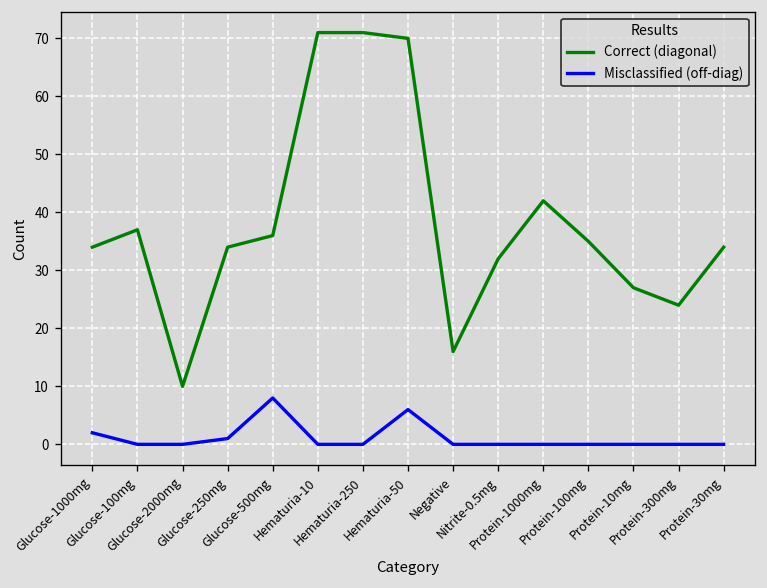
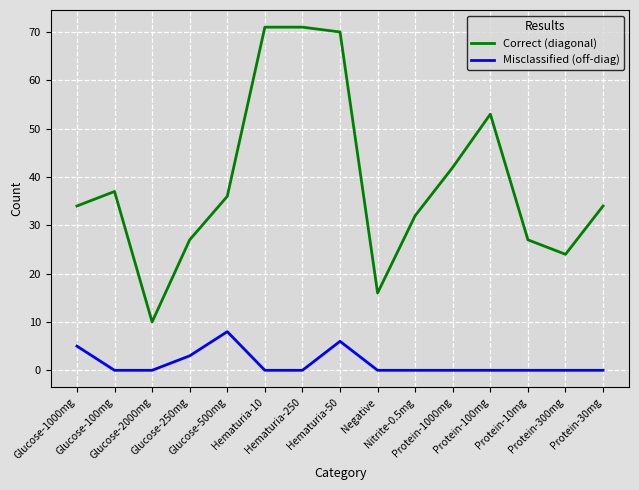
  {
    "Correct (diagonal)": {
      "Glucose-1000mg": 34,
      "Glucose-100mg": 37,
      "Glucose-2000mg": 10,
-     "Glucose-250mg": 34,
+     "Glucose-250mg": 27,
      "Glucose-500mg": 36,
      "Hematuria-10": 71,
      "Hematuria-250": 71,
      "Hematuria-50": 70,
      "Negative": 16,
      "Nitrite-0.5mg": 32,
      "Protein-1000mg": 42,
-     "Protein-100mg": 35,
+     "Protein-100mg": 53,
      "Protein-10mg": 27,
      "Protein-300mg": 24,
      "Protein-30mg": 34
    },
    "Misclassified (off-diag)": {
-     "Glucose-1000mg": 2,
+     "Glucose-1000mg": 5,
      "Glucose-100mg": 0,
      "Glucose-2000mg": 0,
-     "Glucose-250mg": 1,
+     "Glucose-250mg": 3,
      "Glucose-500mg": 8,
      "Hematuria-10": 0,
      "Hematuria-250": 0,
      "Hematuria-50": 6,
      "Negative": 0,
      "Nitrite-0.5mg": 0,
      "Protein-1000mg": 0,
      "Protein-100mg": 0,
      "Protein-10mg": 0,
      "Protein-300mg": 0,
      "Protein-30mg": 0
    }
  }
